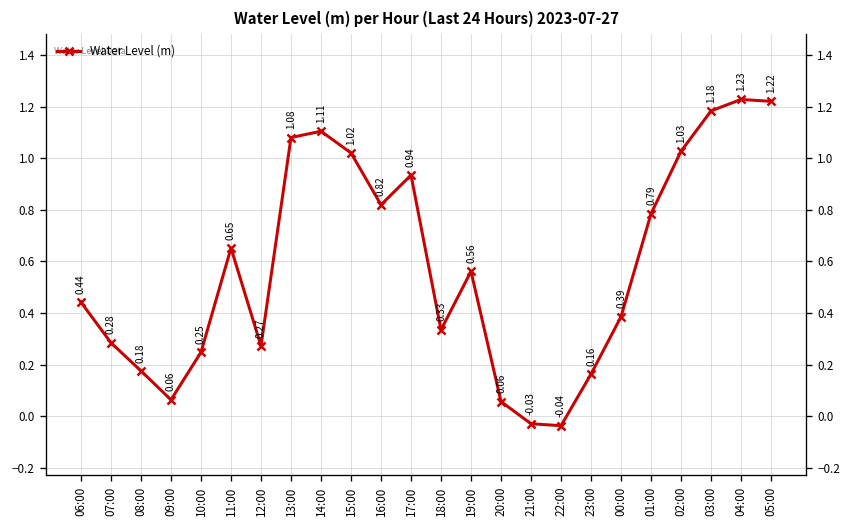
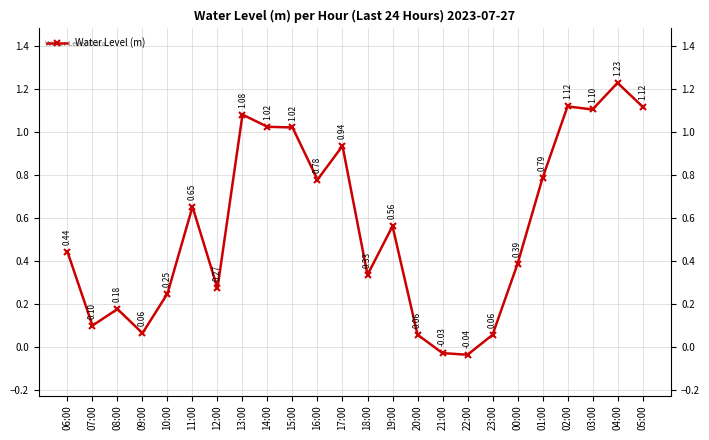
  {
    "06:00": 0.44,
-   "07:00": 0.28,
+   "07:00": 0.10,
    "08:00": 0.18,
    "09:00": 0.06,
    "10:00": 0.25,
    "11:00": 0.65,
    "12:00": 0.27,
    "13:00": 1.08,
-   "14:00": 1.11,
+   "14:00": 1.02,
    "15:00": 1.02,
-   "16:00": 0.82,
+   "16:00": 0.78,
    "17:00": 0.94,
    "18:00": 0.33,
    "19:00": 0.56,
    "20:00": 0.06,
    "21:00": -0.03,
    "22:00": -0.04,
-   "23:00": 0.16,
+   "23:00": 0.06,
    "00:00": 0.39,
    "01:00": 0.79,
-   "02:00": 1.03,
-   "03:00": 1.18,
+   "02:00": 1.12,
+   "03:00": 1.10,
    "04:00": 1.23,
-   "05:00": 1.22
+   "05:00": 1.12
  }
